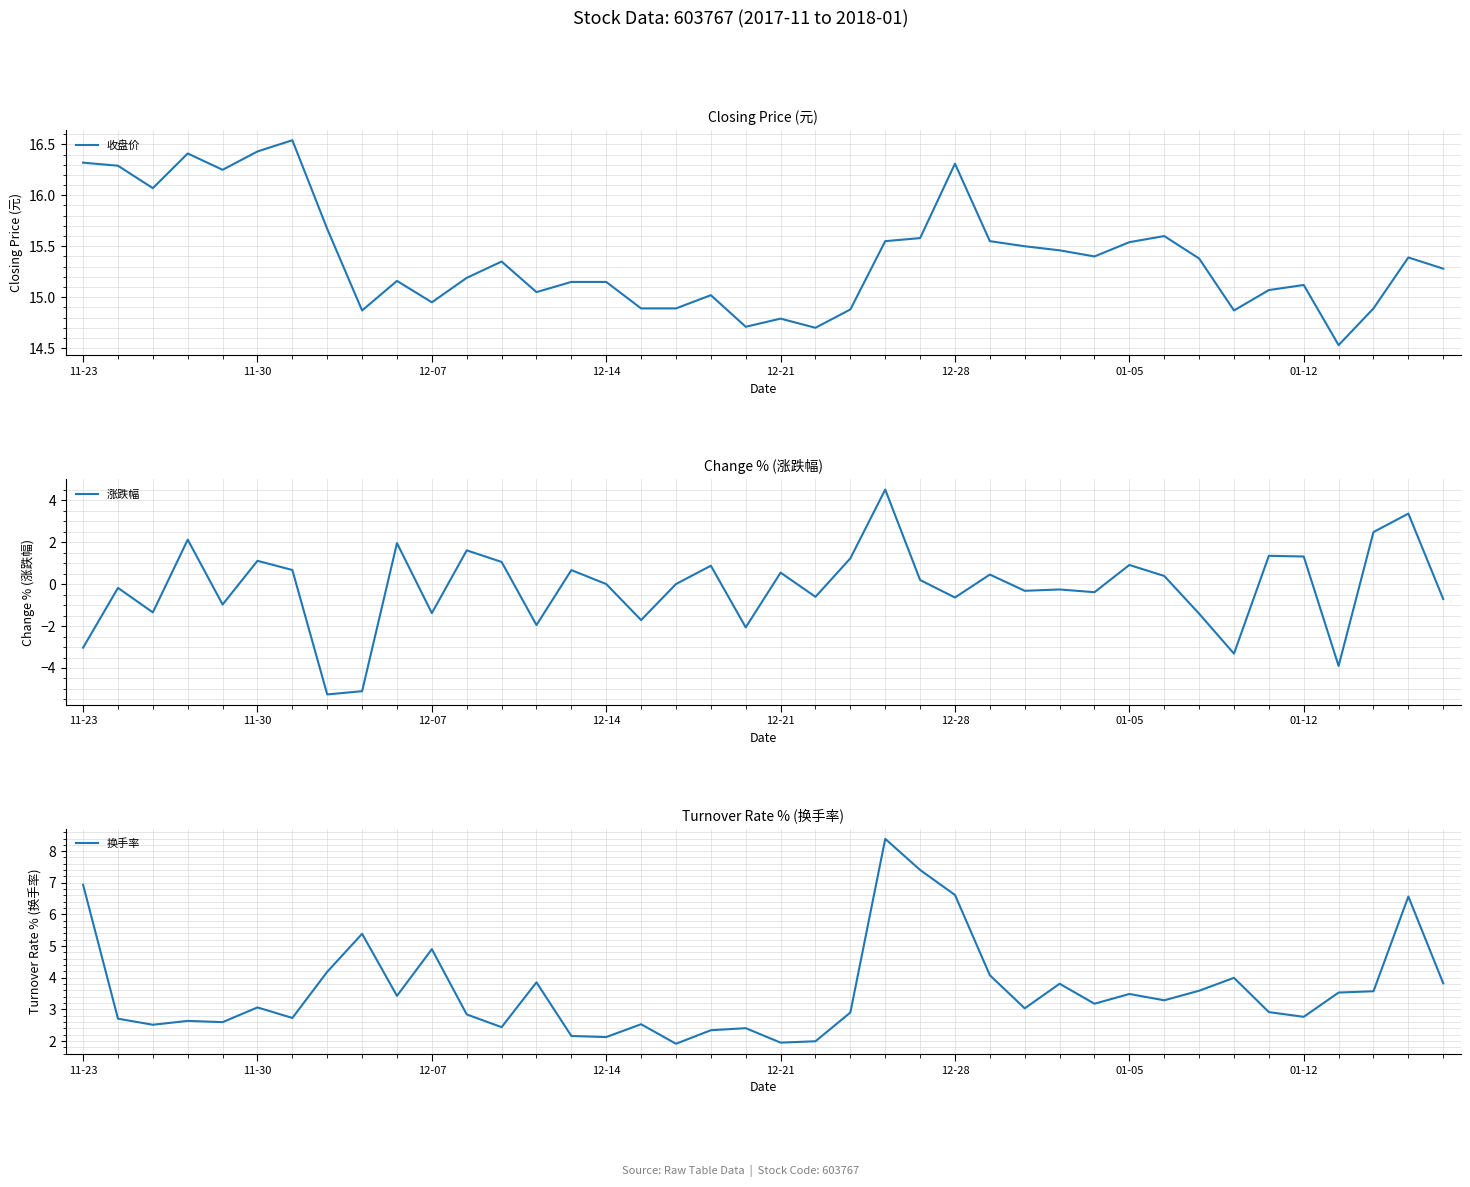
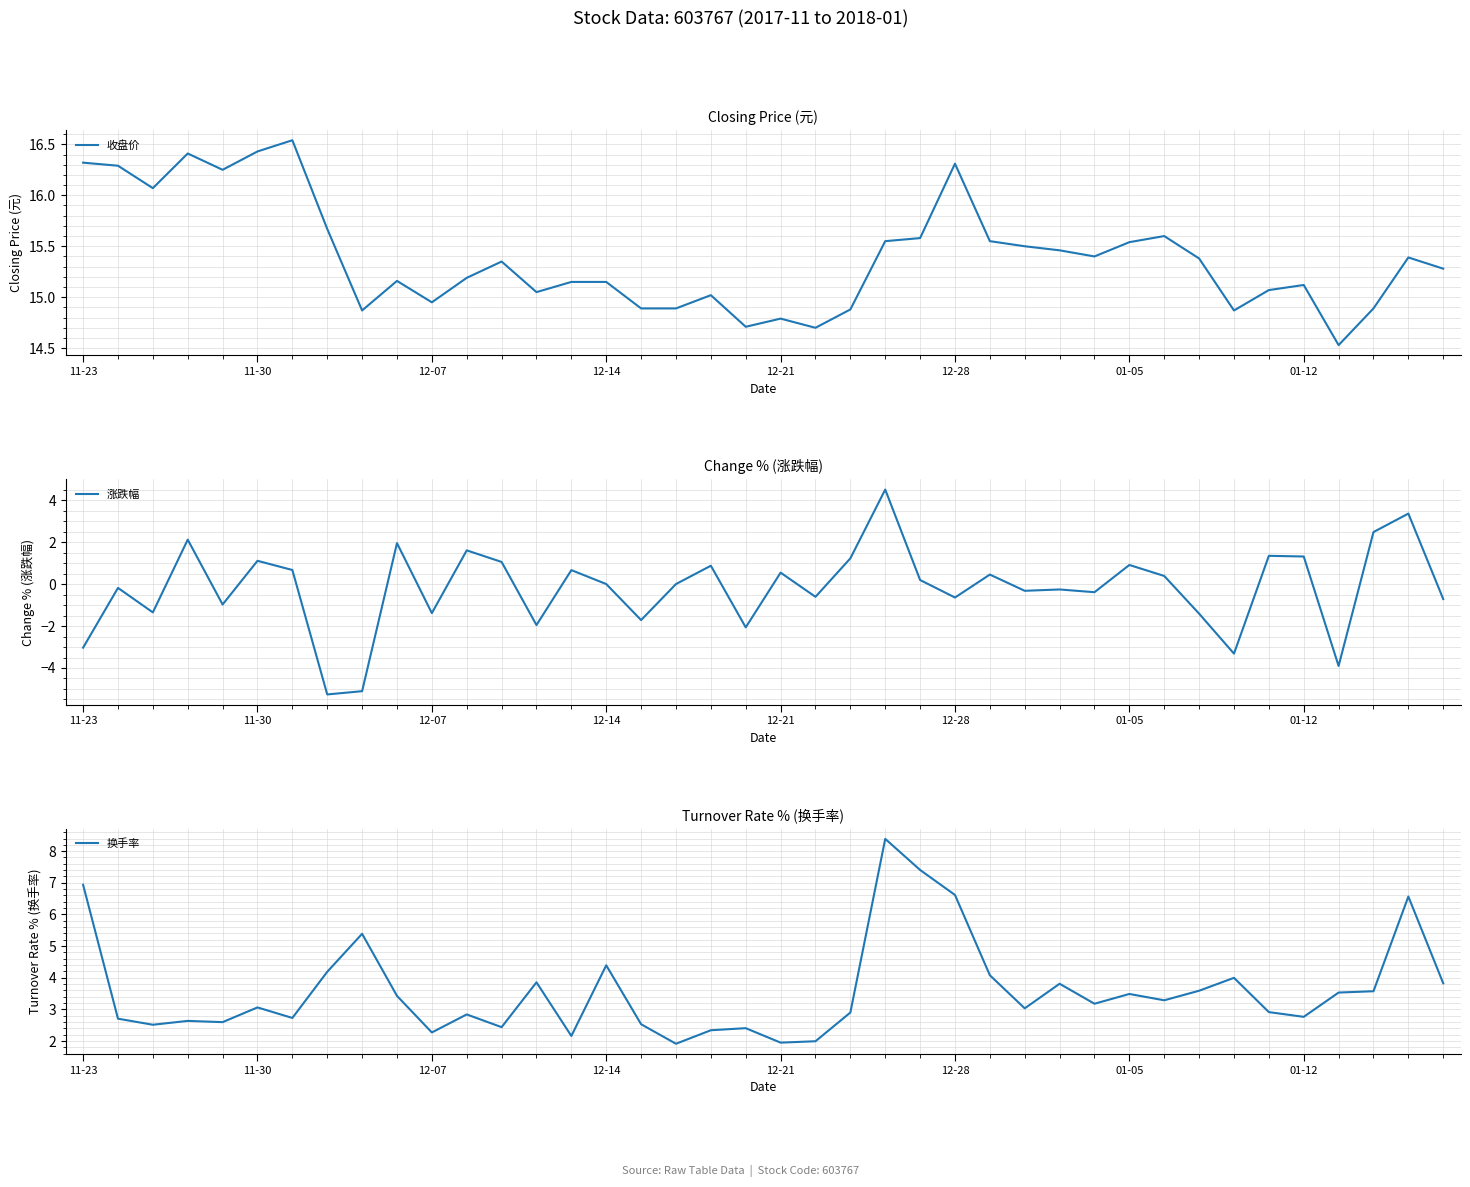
  {
    "Closing Price (元)": {
      "11-23": 16.32,
      "11-30": 16.43,
      "12-07": 14.95,
      "12-14": 15.15,
      "12-21": 14.79,
      "12-28": 16.31,
      "01-05": 15.54,
      "01-12": 15.12
    },
    "Change % (涨跌幅)": {
      "11-23": -3.0,
      "11-30": 1.1,
      "12-07": -1.4,
      "12-14": 0.0,
      "12-21": 0.5,
      "12-28": -0.6,
      "01-05": 0.9,
      "01-12": 1.3
    },
    "Turnover Rate % (换手率)": {
      "11-23": 6.9,
      "11-30": 3.1,
-     "12-07": 4.9,
-     "12-14": 2.1,
+     "12-07": 2.3,
+     "12-14": 4.4,
      "12-21": 2.0,
      "12-28": 6.6,
      "01-05": 3.5,
      "01-12": 2.8
    }
  }
